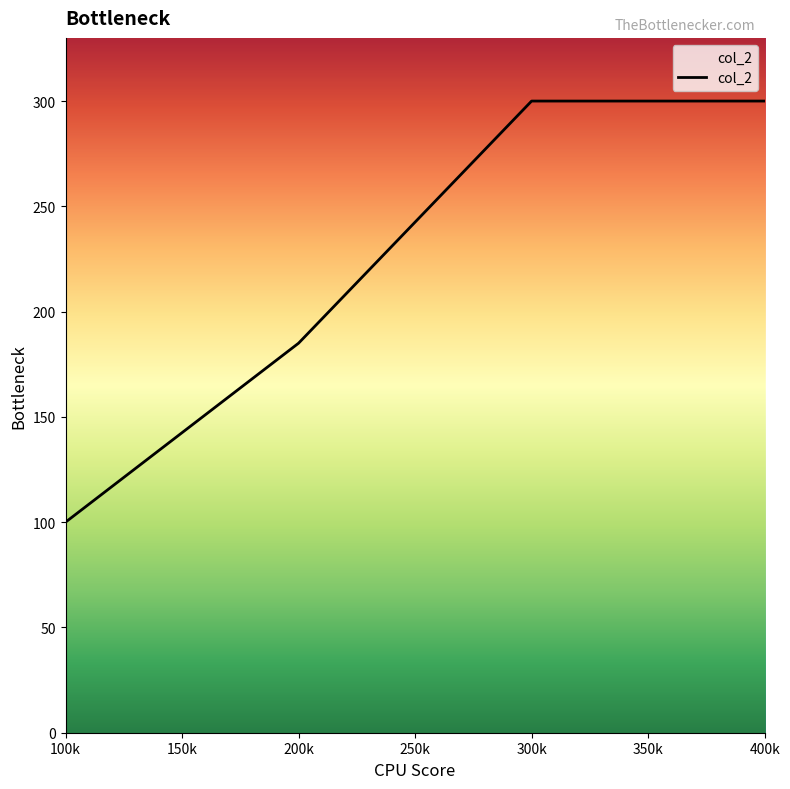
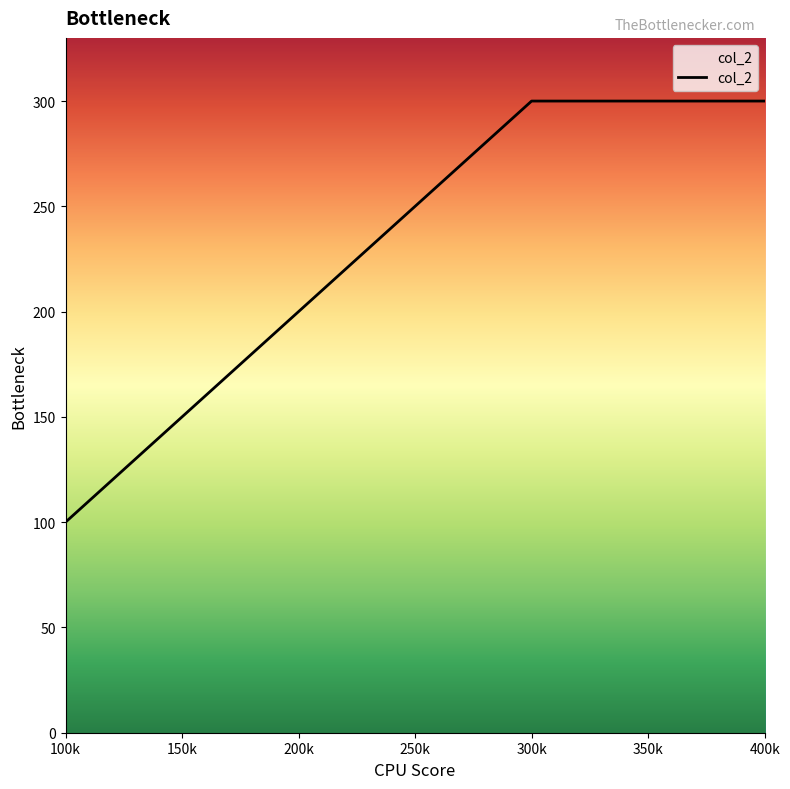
  {
    "100k": 100,
-   "200k": 185,
+   "200k": 200,
    "300k": 300,
    "400k": 300
  }
